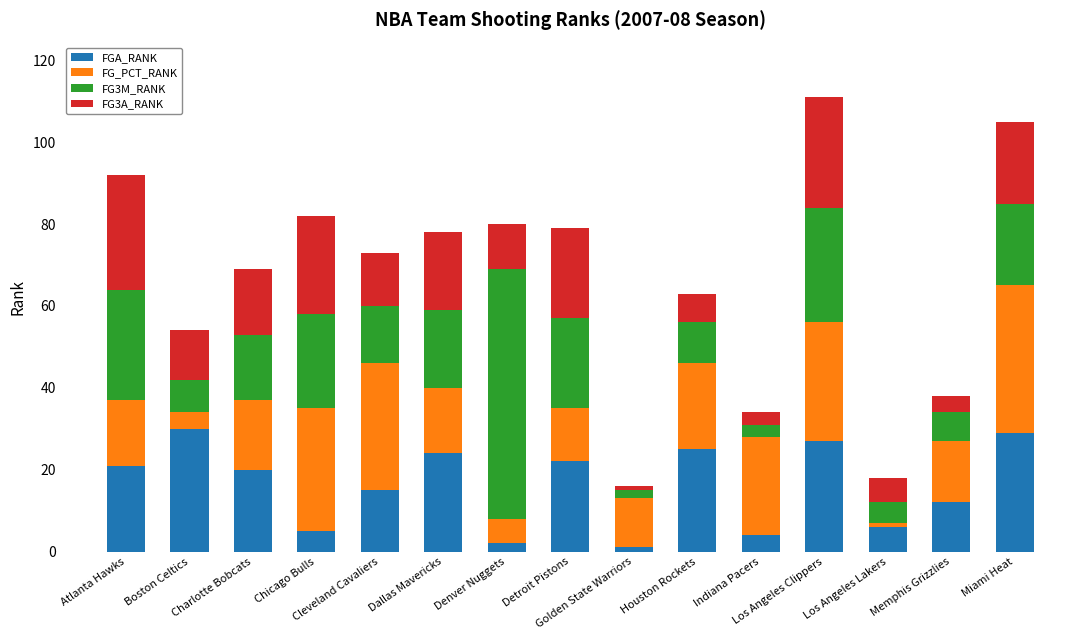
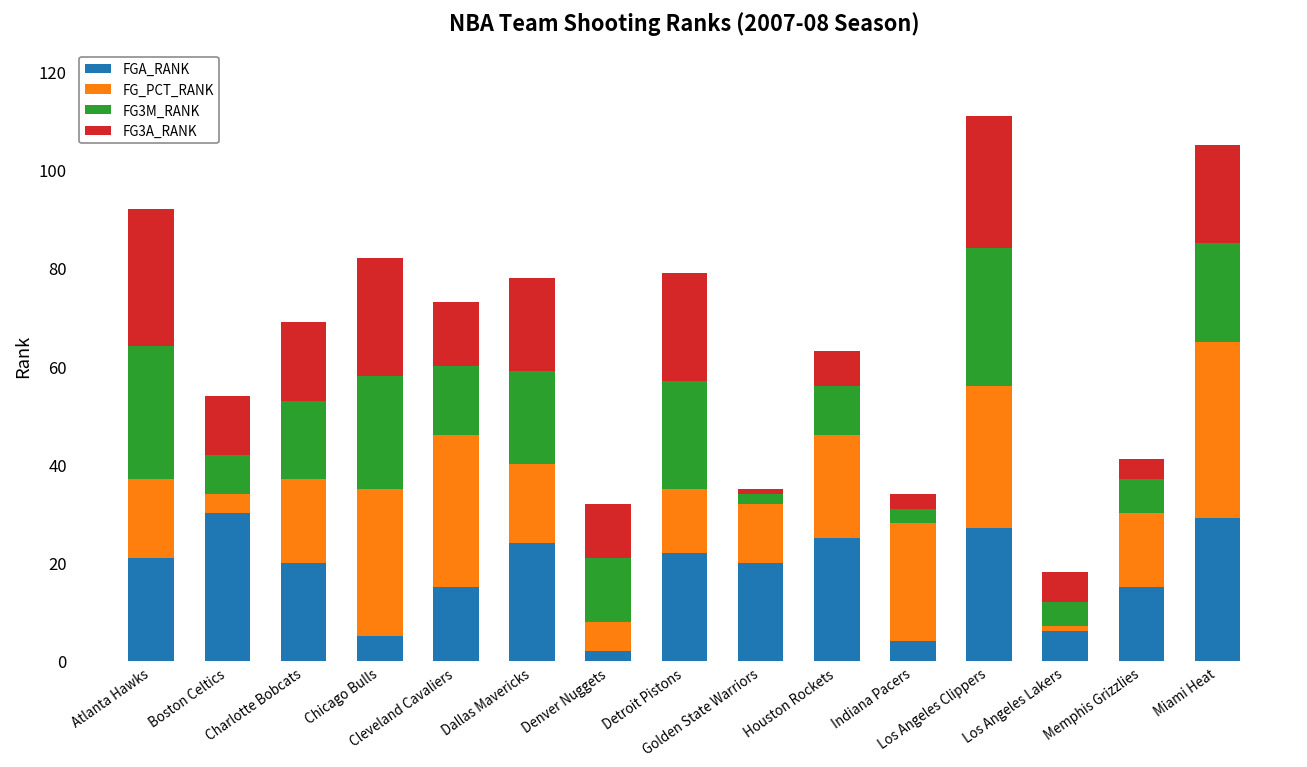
  {
    "FGA_RANK": {
      "Atlanta Hawks": 21,
      "Boston Celtics": 30,
      "Charlotte Bobcats": 20,
      "Chicago Bulls": 5,
      "Cleveland Cavaliers": 15,
      "Dallas Mavericks": 24,
      "Denver Nuggets": 2,
      "Detroit Pistons": 22,
-     "Golden State Warriors": 1,
+     "Golden State Warriors": 20,
      "Houston Rockets": 25,
      "Indiana Pacers": 4,
      "Los Angeles Clippers": 27,
      "Los Angeles Lakers": 6,
-     "Memphis Grizzlies": 12,
+     "Memphis Grizzlies": 15,
      "Miami Heat": 29
    },
    "FG_PCT_RANK": {
      "Atlanta Hawks": 16,
      "Boston Celtics": 4,
      "Charlotte Bobcats": 17,
      "Chicago Bulls": 30,
      "Cleveland Cavaliers": 31,
      "Dallas Mavericks": 16,
      "Denver Nuggets": 6,
      "Detroit Pistons": 13,
      "Golden State Warriors": 12,
      "Houston Rockets": 21,
      "Indiana Pacers": 24,
      "Los Angeles Clippers": 29,
      "Los Angeles Lakers": 1,
      "Memphis Grizzlies": 15,
      "Miami Heat": 36
    },
    "FG3M_RANK": {
      "Atlanta Hawks": 27,
      "Boston Celtics": 8,
      "Charlotte Bobcats": 16,
      "Chicago Bulls": 23,
      "Cleveland Cavaliers": 14,
      "Dallas Mavericks": 19,
-     "Denver Nuggets": 61,
+     "Denver Nuggets": 13,
      "Detroit Pistons": 22,
      "Golden State Warriors": 2,
      "Houston Rockets": 10,
      "Indiana Pacers": 3,
      "Los Angeles Clippers": 28,
      "Los Angeles Lakers": 5,
      "Memphis Grizzlies": 7,
      "Miami Heat": 20
    },
    "FG3A_RANK": {
      "Atlanta Hawks": 28,
      "Boston Celtics": 12,
      "Charlotte Bobcats": 16,
      "Chicago Bulls": 24,
      "Cleveland Cavaliers": 13,
      "Dallas Mavericks": 19,
      "Denver Nuggets": 11,
      "Detroit Pistons": 22,
      "Golden State Warriors": 1,
      "Houston Rockets": 7,
      "Indiana Pacers": 3,
      "Los Angeles Clippers": 27,
      "Los Angeles Lakers": 6,
      "Memphis Grizzlies": 4,
      "Miami Heat": 20
    }
  }
